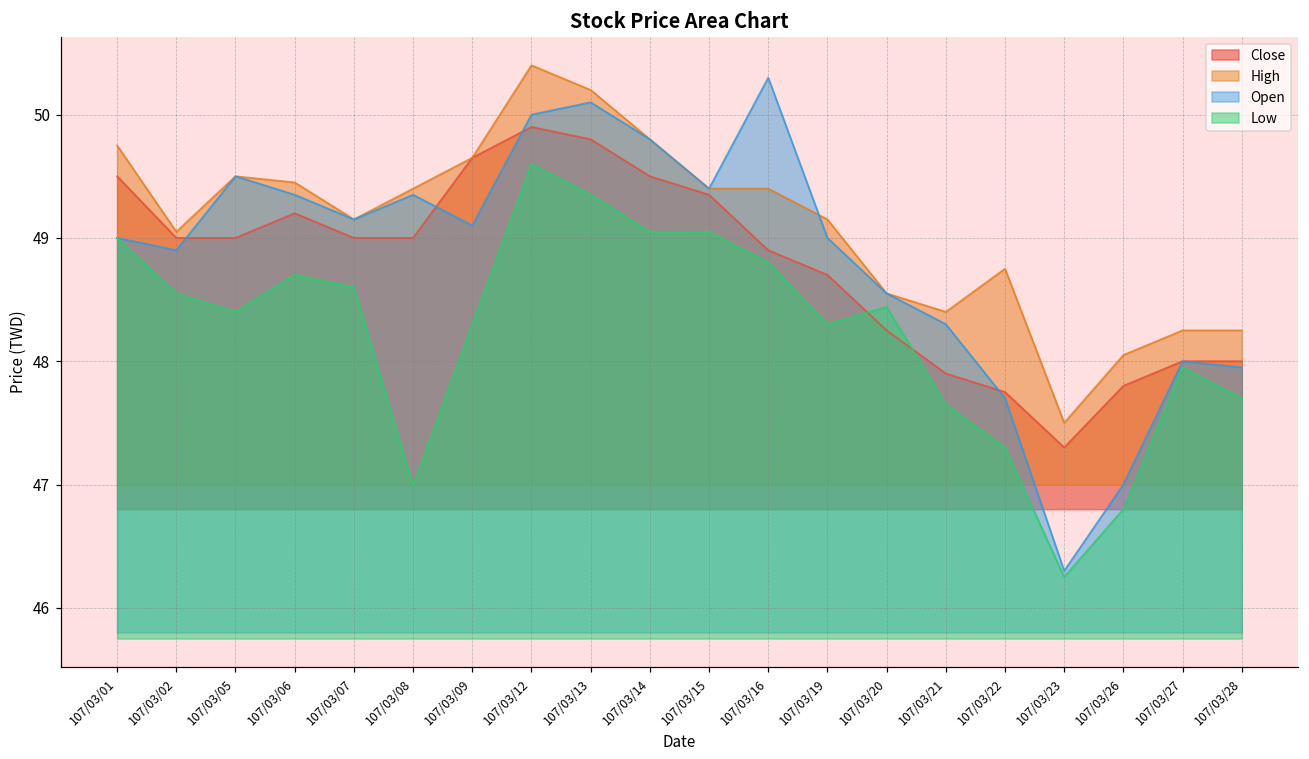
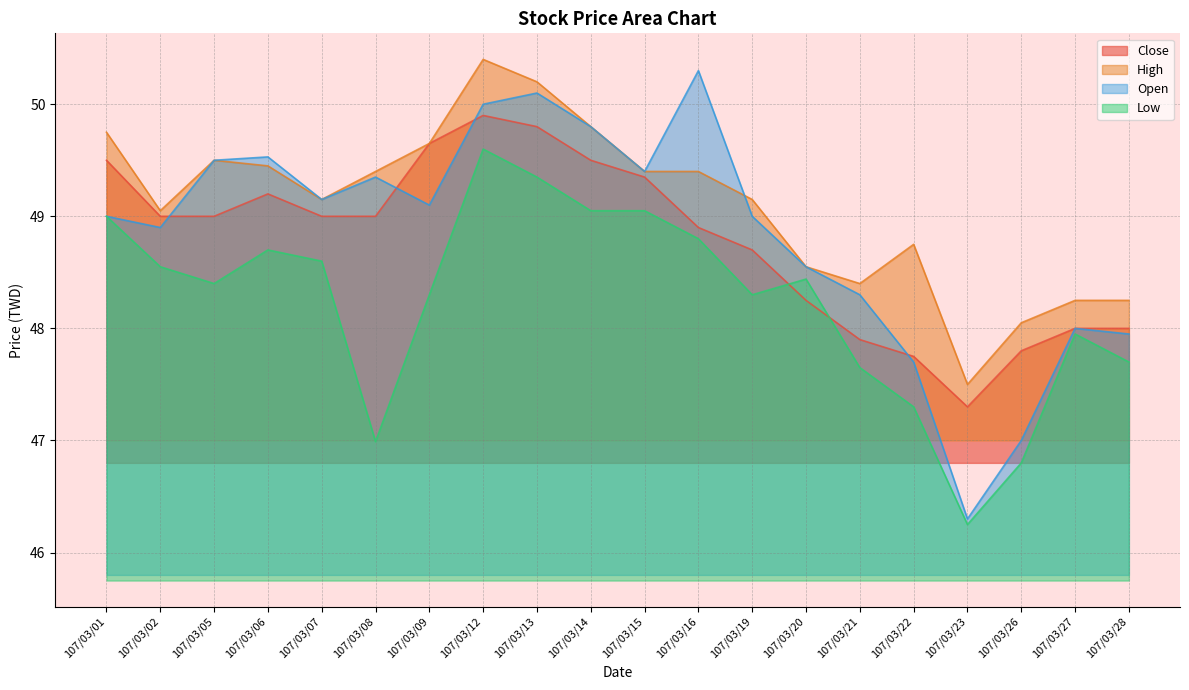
  {
    "Open": {
      "107/03/02": 48.90,
-     "107/03/06": 49.35,
+     "107/03/06": 49.53,
      "107/03/08": 49.35,
      "107/03/09": 49.10,
      "107/03/12": 50.00,
      "107/03/13": 50.10,
      "107/03/16": 50.30,
      "107/03/19": 49.00,
      "107/03/21": 48.30,
      "107/03/22": 47.70,
      "107/03/23": 46.30,
      "107/03/26": 47.00,
      "107/03/28": 47.95
    },
    "Low": {
      "107/03/02": 48.55,
      "107/03/05": 48.40,
      "107/03/06": 48.70,
      "107/03/07": 48.60,
      "107/03/08": 46.99,
      "107/03/09": 48.30,
      "107/03/12": 49.60,
      "107/03/13": 49.35,
      "107/03/14": 49.05,
      "107/03/15": 49.05,
      "107/03/16": 48.80,
      "107/03/19": 48.30,
      "107/03/20": 48.44,
      "107/03/21": 47.65,
      "107/03/22": 47.30,
      "107/03/23": 46.25,
      "107/03/26": 46.80,
      "107/03/27": 47.95,
      "107/03/28": 47.70
    }
  }
